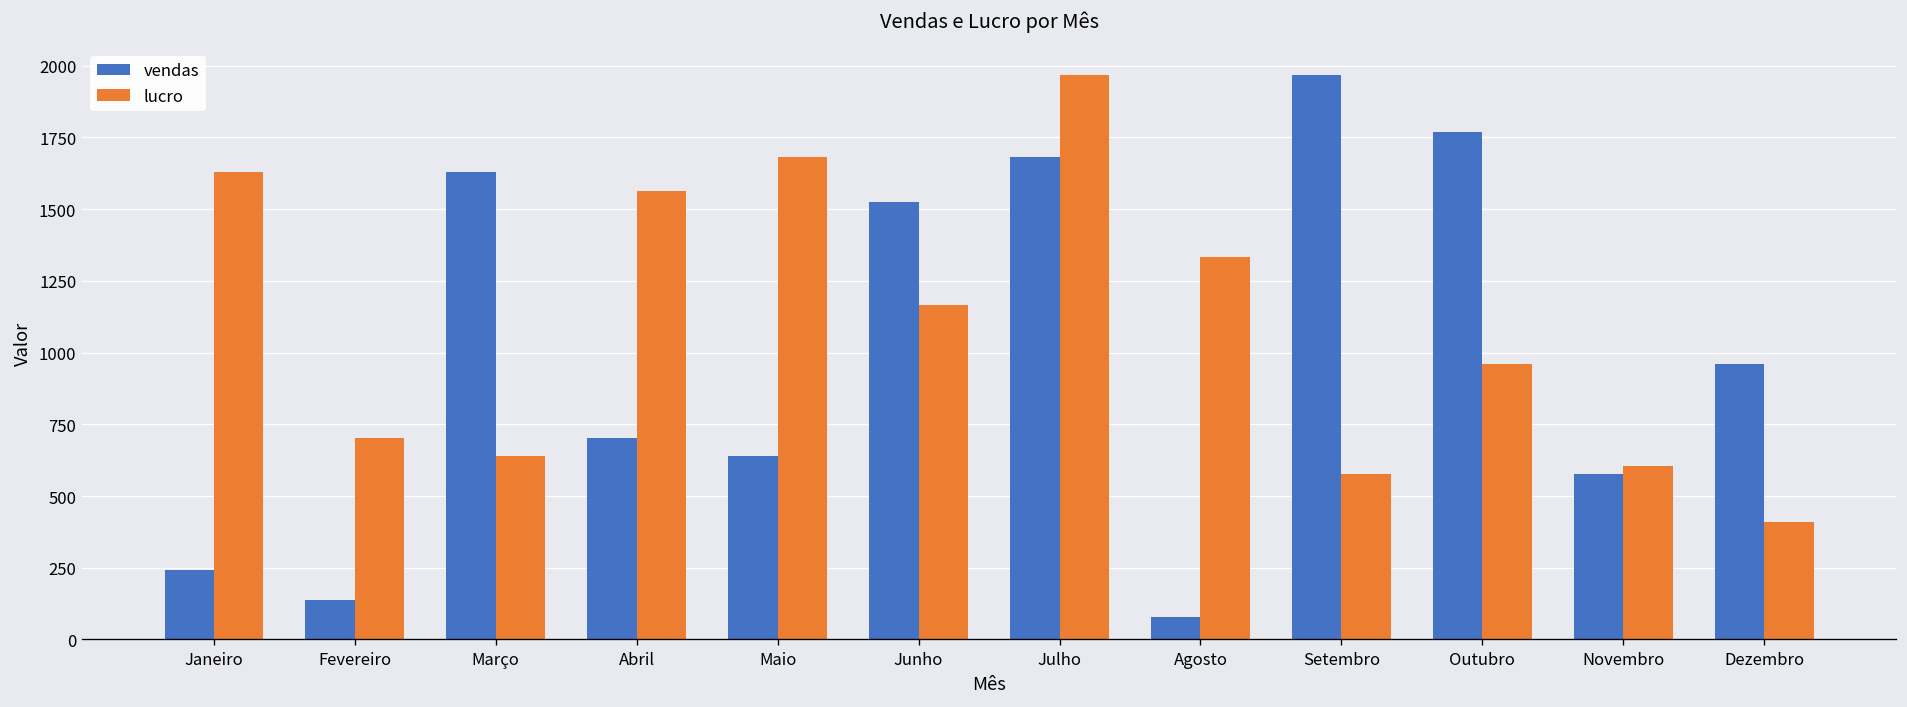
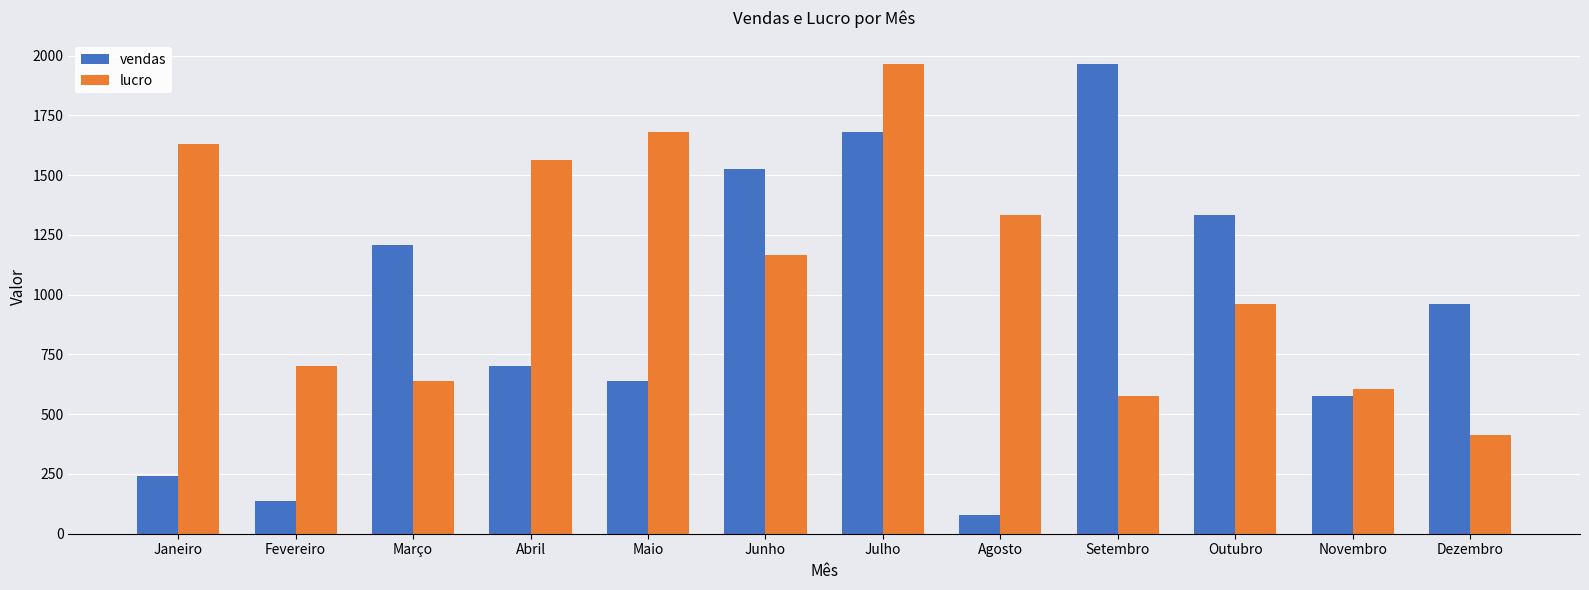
  {
    "vendas": {
      "Janeiro": 240,
      "Fevereiro": 140,
-     "Março": 1630,
+     "Março": 1210,
      "Abril": 700,
      "Maio": 640,
      "Junho": 1530,
      "Julho": 1680,
      "Agosto": 80,
      "Setembro": 1970,
-     "Outubro": 1770,
+     "Outubro": 1330,
      "Novembro": 580,
      "Dezembro": 960
    },
    "lucro": {
      "Janeiro": 1630,
      "Fevereiro": 700,
      "Março": 640,
      "Abril": 1560,
      "Maio": 1680,
      "Junho": 1170,
      "Julho": 1970,
      "Agosto": 1330,
      "Setembro": 580,
      "Outubro": 960,
      "Novembro": 610,
      "Dezembro": 410
    }
  }
